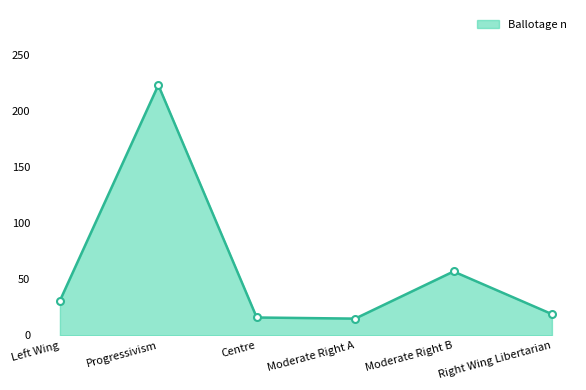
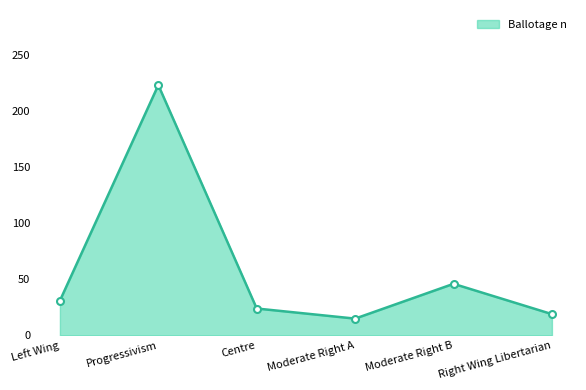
  {
    "Left Wing": 31,
    "Progressivism": 223,
-   "Centre": 16,
+   "Centre": 24,
    "Moderate Right A": 15,
-   "Moderate Right B": 57,
+   "Moderate Right B": 46,
    "Right Wing Libertarian": 19
  }
